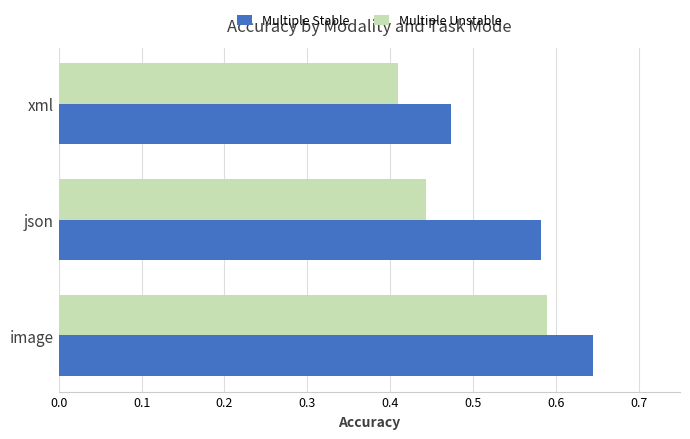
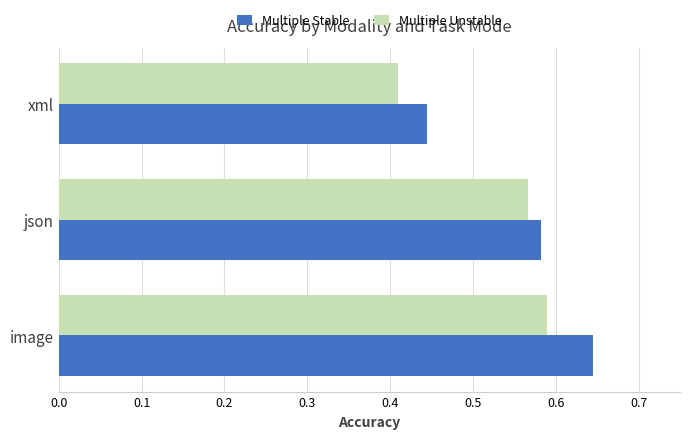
  {
    "Multiple Stable": {
-     "xml": 0.47,
+     "xml": 0.44,
      "json": 0.58,
      "image": 0.65
    },
    "Multiple Unstable": {
      "xml": 0.41,
-     "json": 0.44,
+     "json": 0.57,
      "image": 0.59
    }
  }
